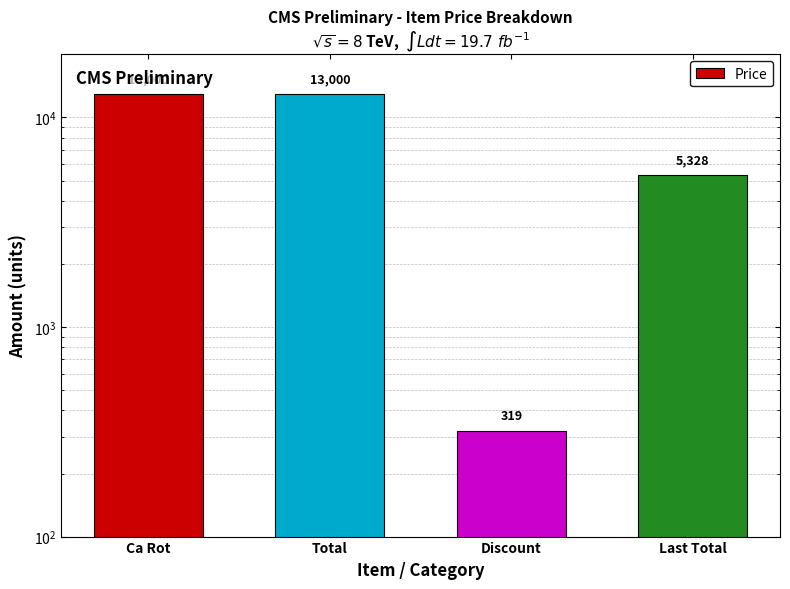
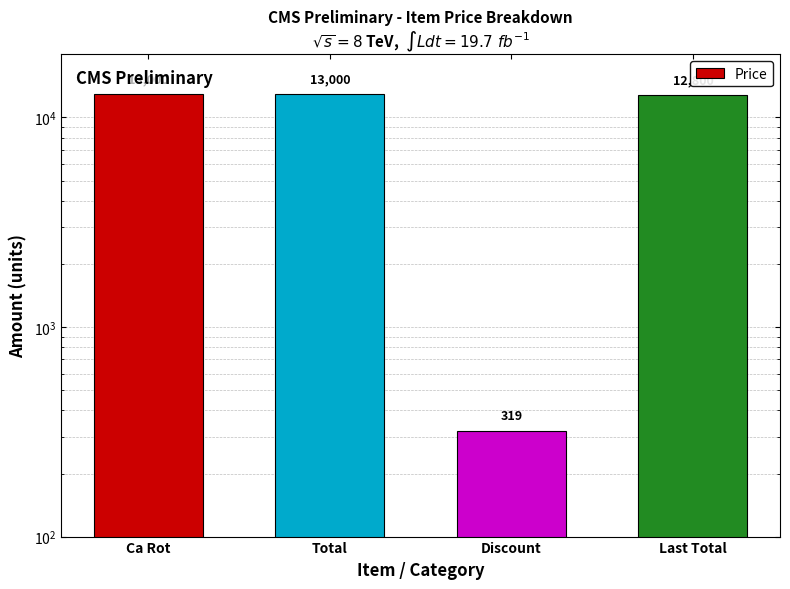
  {
    "Total": "13,000",
    "Discount": "319",
-   "Last Total": "5,328"
+   "Last Total": "12,800"
  }
